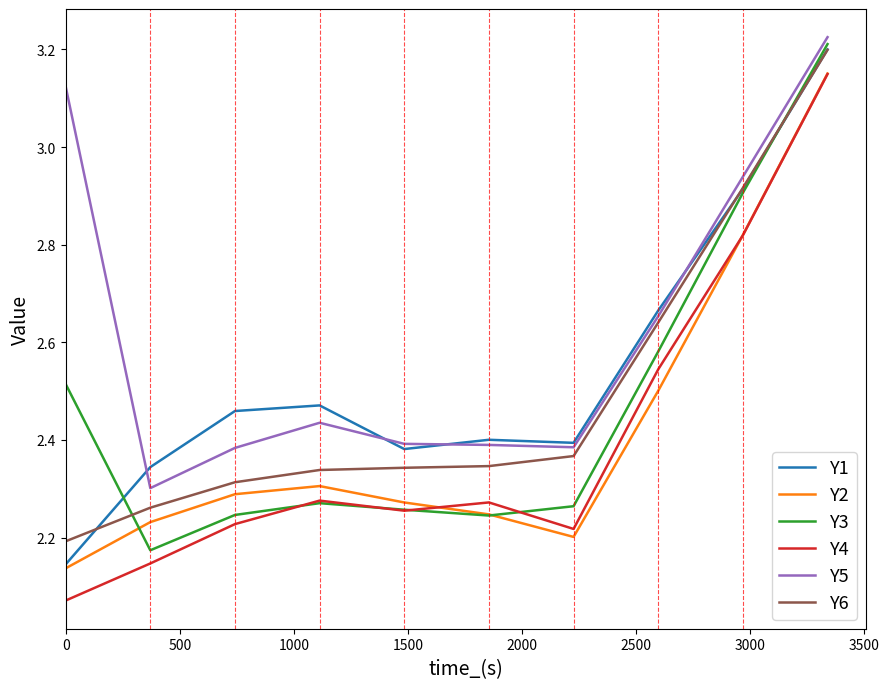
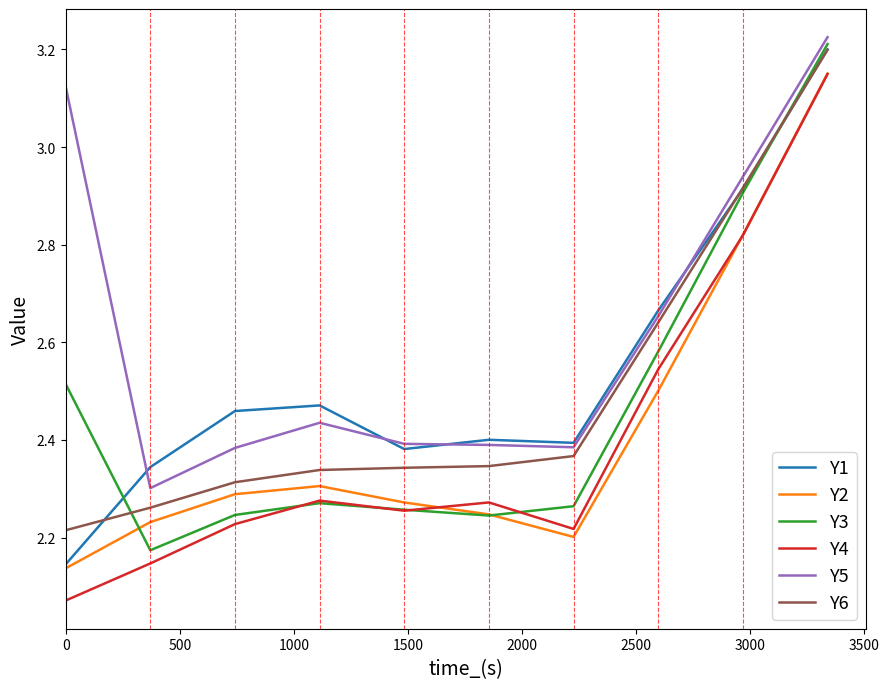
  {
    "Y1": {
      "0": 2.14
    },
    "Y2": {
      "0": 2.14
    },
    "Y3": {
      "0": 2.51
    },
    "Y4": {
      "0": 2.07
    },
    "Y5": {
      "0": 3.12
    },
    "Y6": {
-     "0": 2.19
+     "0": 2.21
    }
  }
